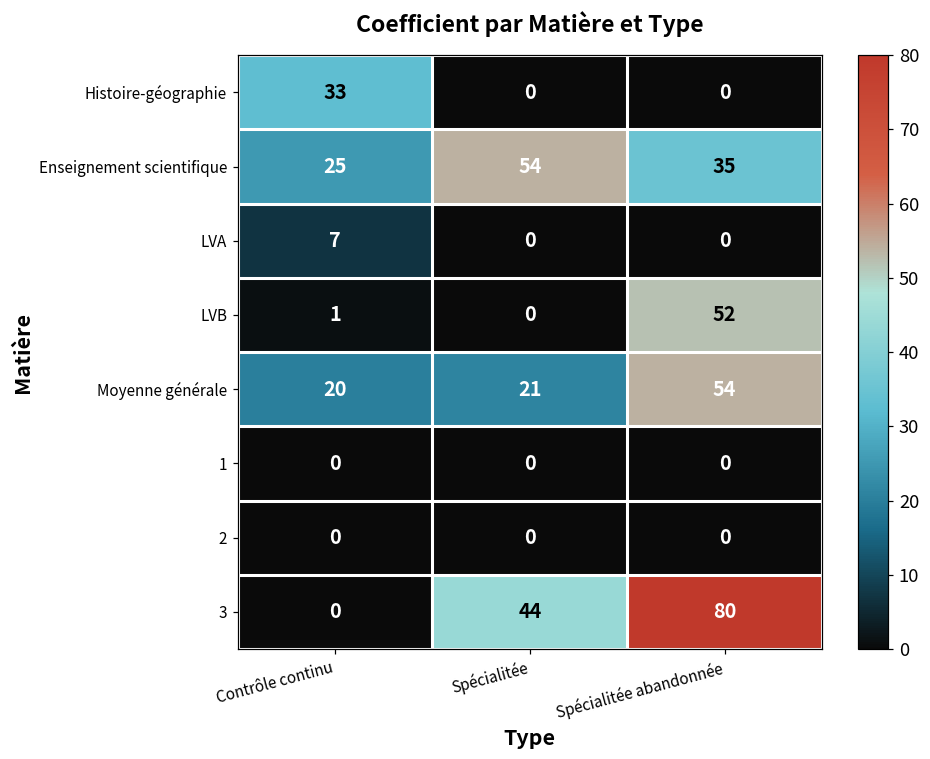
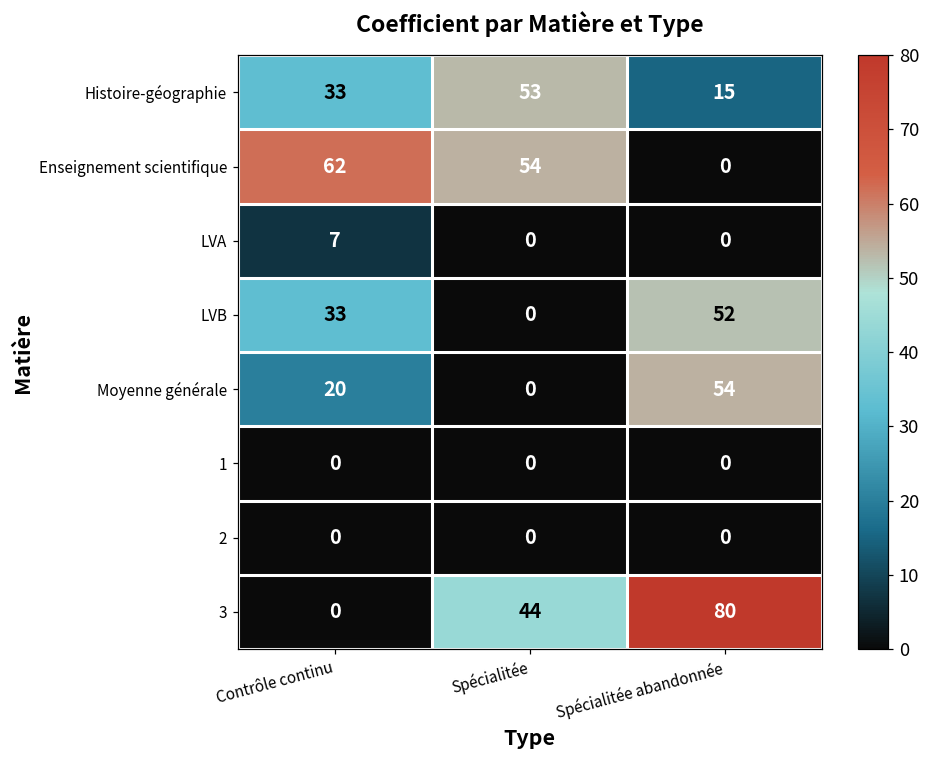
  {
    "Histoire-géographie": {
      "Contrôle continu": 33,
-     "Spécialitée": 0,
-     "Spécialitée abandonnée": 0
+     "Spécialitée": 53,
+     "Spécialitée abandonnée": 15
    },
    "Enseignement scientifique": {
-     "Contrôle continu": 25,
+     "Contrôle continu": 62,
      "Spécialitée": 54,
-     "Spécialitée abandonnée": 35
+     "Spécialitée abandonnée": 0
    },
    "LVA": {
      "Contrôle continu": 7,
      "Spécialitée": 0,
      "Spécialitée abandonnée": 0
    },
    "LVB": {
-     "Contrôle continu": 1,
+     "Contrôle continu": 33,
      "Spécialitée": 0,
      "Spécialitée abandonnée": 52
    },
    "Moyenne générale": {
      "Contrôle continu": 20,
-     "Spécialitée": 21,
+     "Spécialitée": 0,
      "Spécialitée abandonnée": 54
    },
    "1": {
      "Contrôle continu": 0,
      "Spécialitée": 0,
      "Spécialitée abandonnée": 0
    },
    "2": {
      "Contrôle continu": 0,
      "Spécialitée": 0,
      "Spécialitée abandonnée": 0
    },
    "3": {
      "Contrôle continu": 0,
      "Spécialitée": 44,
      "Spécialitée abandonnée": 80
    }
  }
